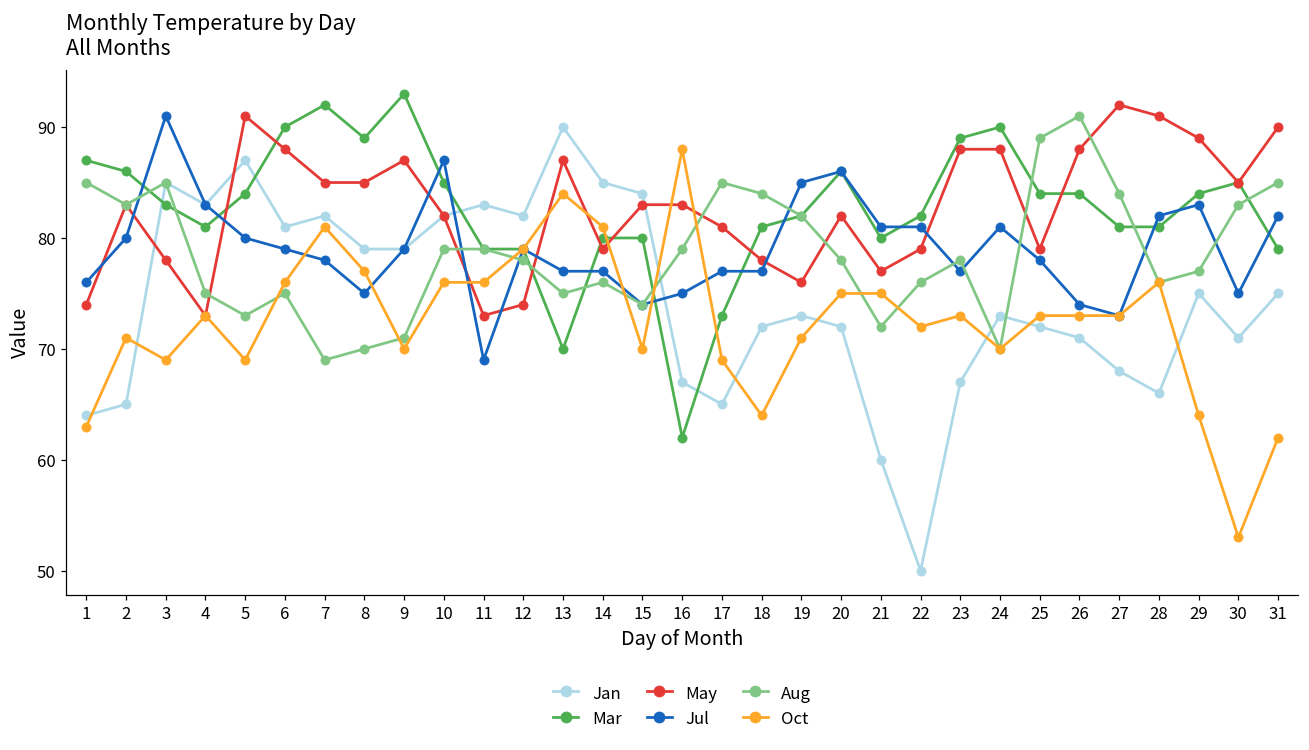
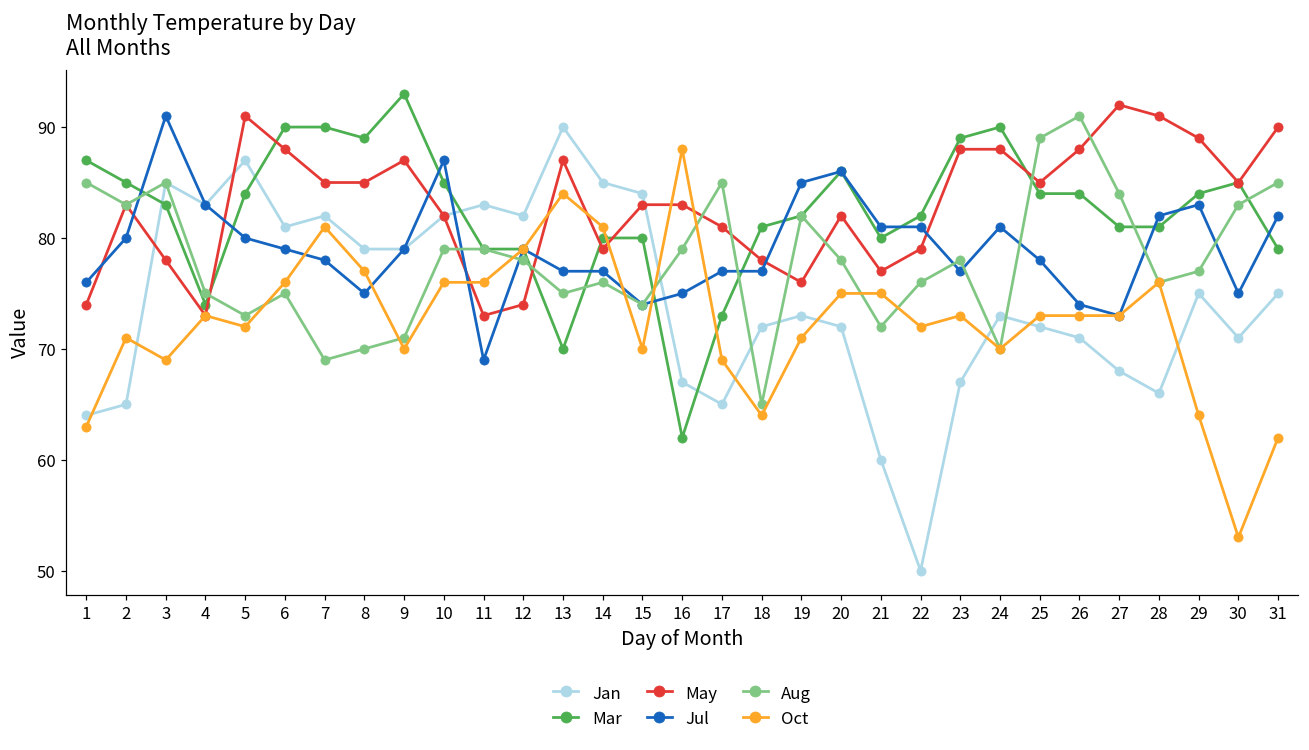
  {
    "Jan": {
      "1": 64,
      "2": 65,
      "5": 87,
      "6": 81,
      "7": 82,
      "8": 79,
      "11": 83,
      "12": 82,
      "13": 90,
      "14": 85,
      "15": 84,
      "16": 67,
      "17": 65,
      "18": 72,
      "19": 73,
      "20": 72,
      "21": 60,
      "22": 50,
      "23": 67,
      "24": 73,
      "25": 72,
      "26": 71,
      "27": 68,
      "28": 66,
      "29": 75,
      "30": 71,
      "31": 75
    },
    "Mar": {
      "1": 87,
-     "2": 86,
+     "2": 85,
      "3": 83,
-     "4": 81,
+     "4": 74,
      "5": 84,
      "6": 90,
-     "7": 92,
+     "7": 90,
      "8": 89,
      "9": 93,
      "10": 85,
      "13": 70,
      "14": 80,
      "15": 80,
      "16": 62,
      "17": 73,
      "18": 81,
      "21": 80,
      "22": 82,
      "23": 89,
      "24": 90,
      "25": 84,
      "26": 84,
      "27": 81,
      "28": 81,
      "29": 84,
      "31": 79
    },
    "May": {
      "1": 74,
      "3": 78,
      "5": 91,
      "6": 88,
      "7": 85,
      "8": 85,
      "9": 87,
      "11": 73,
      "12": 74,
      "13": 87,
      "14": 79,
      "15": 83,
      "16": 83,
      "17": 81,
      "18": 78,
      "19": 76,
      "20": 82,
      "21": 77,
      "22": 79,
      "23": 88,
      "24": 88,
-     "25": 79,
+     "25": 85,
      "26": 88,
      "27": 92,
      "28": 91,
      "29": 89,
      "31": 90
    },
    "Jul": {
      "1": 76,
      "2": 80,
      "3": 91,
      "5": 80,
      "6": 79,
      "7": 78,
      "8": 75,
      "10": 87,
      "11": 69,
      "13": 77,
      "14": 77,
      "16": 75,
      "17": 77,
      "18": 77,
      "19": 85,
      "21": 81,
      "22": 81,
      "23": 77,
      "24": 81,
      "25": 78,
      "26": 74,
      "28": 82,
      "29": 83,
      "30": 75,
      "31": 82
    },
    "Aug": {
      "1": 85,
      "4": 75,
      "5": 73,
      "6": 75,
      "7": 69,
      "8": 70,
      "9": 71,
      "10": 79,
      "12": 78,
      "13": 75,
      "14": 76,
      "16": 79,
      "17": 85,
-     "18": 84,
+     "18": 65,
      "20": 78,
      "21": 72,
      "22": 76,
      "23": 78,
      "25": 89,
      "26": 91,
      "27": 84,
      "29": 77,
      "30": 83,
      "31": 85
    },
    "Oct": {
      "1": 63,
      "2": 71,
      "3": 69,
-     "5": 69,
+     "5": 72,
      "6": 76,
      "7": 81,
      "8": 77,
      "9": 70,
      "10": 76,
      "11": 76,
      "13": 84,
      "14": 81,
      "15": 70,
      "16": 88,
      "17": 69,
      "18": 64,
      "19": 71,
      "20": 75,
      "21": 75,
      "22": 72,
      "23": 73,
      "25": 73,
      "26": 73,
      "29": 64,
      "30": 53,
      "31": 62
    }
  }
